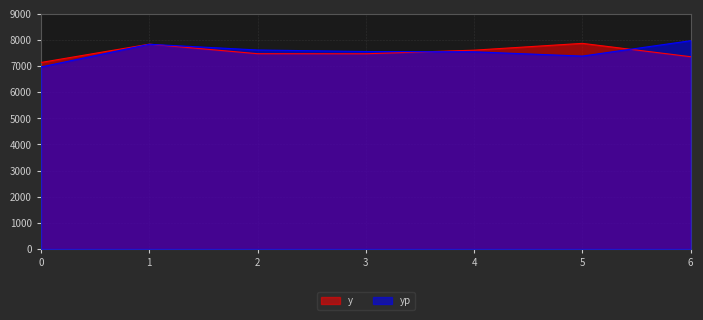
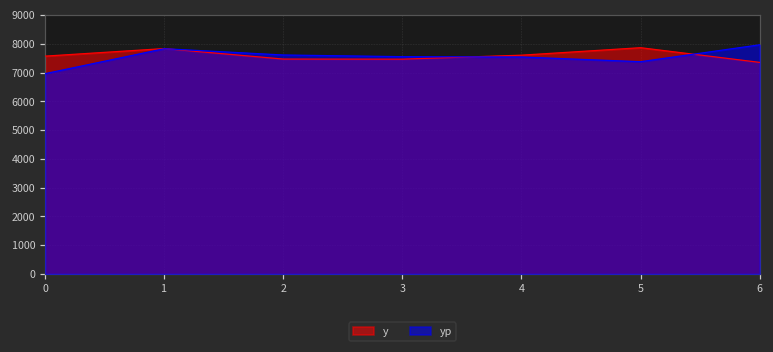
  {
    "y": {
-     "0": 7100,
+     "0": 7600,
      "2": 7500,
      "5": 7900,
      "6": 7400
    },
    "yp": {
      "0": 7000,
      "2": 7600,
      "5": 7400,
      "6": 8000
    }
  }
